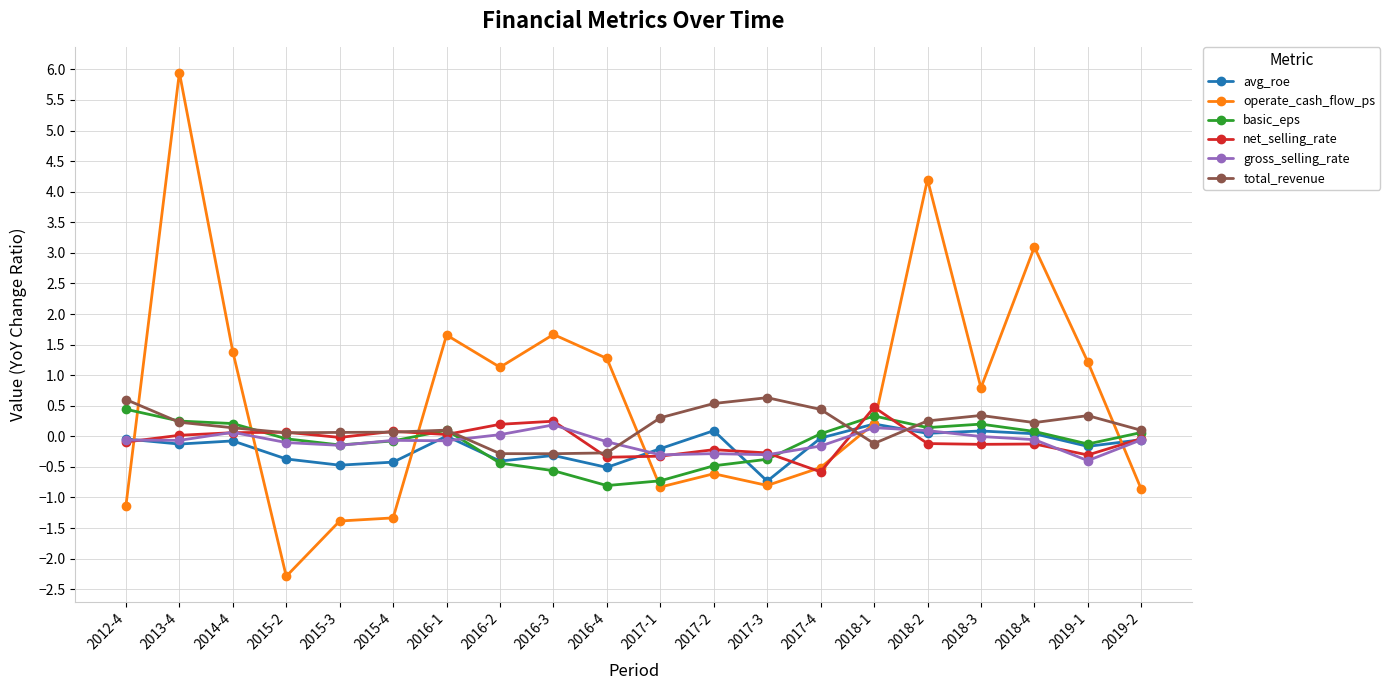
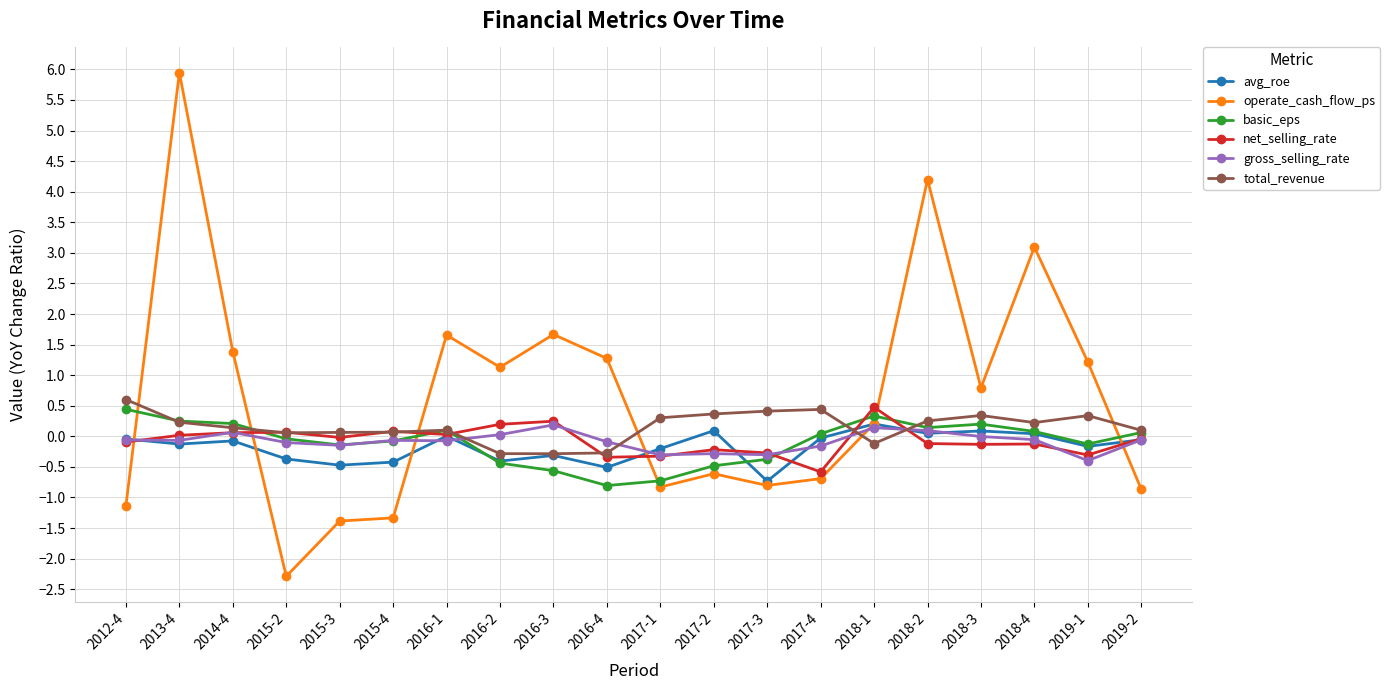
  {
    "avg_roe": {
      "2013-4": -0.1,
      "2014-4": -0.1,
      "2015-2": -0.4,
      "2015-3": -0.5,
      "2015-4": -0.4,
      "2016-4": -0.5,
      "2017-1": -0.2,
      "2017-2": 0.1,
      "2017-3": -0.7,
      "2017-4": 0.0,
      "2018-2": 0.0,
      "2018-3": 0.1
    },
    "operate_cash_flow_ps": {
      "2012-4": -1.1,
      "2013-4": 5.9,
      "2014-4": 1.4,
      "2015-2": -2.3,
      "2015-3": -1.4,
      "2015-4": -1.3,
      "2016-1": 1.7,
      "2016-2": 1.1,
      "2016-3": 1.7,
      "2016-4": 1.3,
      "2017-1": -0.8,
      "2017-2": -0.6,
      "2017-3": -0.8,
-     "2017-4": -0.5,
+     "2017-4": -0.7,
      "2018-2": 4.2,
      "2018-3": 0.8,
      "2018-4": 3.1,
      "2019-1": 1.2,
      "2019-2": -0.9
    },
    "basic_eps": {
      "2012-4": 0.4,
      "2014-4": 0.2,
      "2015-2": 0.0,
      "2016-3": -0.6,
      "2016-4": -0.8,
      "2017-1": -0.7,
      "2017-2": -0.5,
      "2017-3": -0.4,
      "2017-4": 0.0,
      "2018-1": 0.3,
      "2018-2": 0.1,
      "2018-3": 0.2
    },
    "net_selling_rate": {
      "2013-4": 0.0,
      "2015-3": 0.0,
      "2016-2": 0.2,
      "2016-3": 0.2,
      "2016-4": -0.3,
      "2017-2": -0.2,
      "2017-4": -0.6,
      "2018-1": 0.5,
      "2018-2": -0.1,
      "2018-3": -0.1,
      "2018-4": -0.1,
      "2019-1": -0.3
    },
    "gross_selling_rate": {
      "2013-4": -0.1,
      "2015-2": -0.1,
      "2016-1": -0.1,
      "2016-2": 0.0,
      "2016-3": 0.2,
      "2016-4": -0.1,
      "2017-2": -0.3,
      "2017-4": -0.2,
      "2018-1": 0.1,
      "2018-2": 0.1,
      "2018-3": 0.0,
      "2018-4": -0.1,
      "2019-1": -0.4
    },
    "total_revenue": {
      "2012-4": 0.6,
      "2014-4": 0.1,
      "2015-3": 0.1,
      "2016-2": -0.3,
      "2016-4": -0.3,
      "2017-1": 0.3,
-     "2017-2": 0.5,
-     "2017-3": 0.6,
+     "2017-2": 0.4,
+     "2017-3": 0.4,
      "2017-4": 0.4,
      "2018-1": -0.1,
      "2018-2": 0.3,
      "2018-3": 0.3,
      "2018-4": 0.2,
      "2019-1": 0.3
    }
  }
